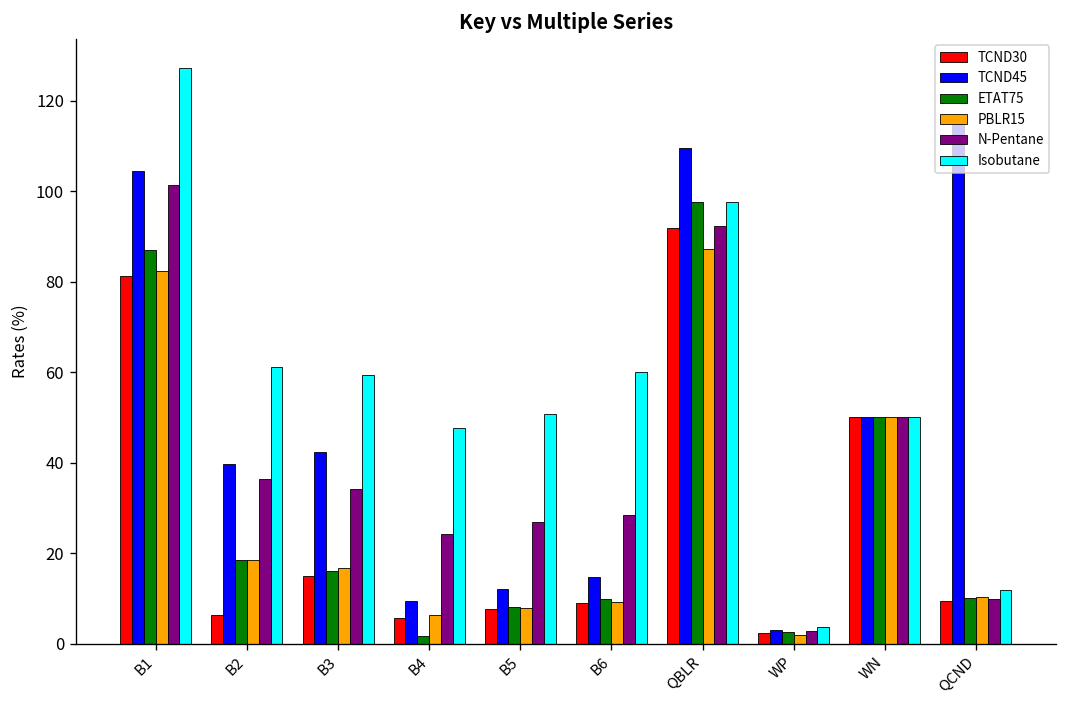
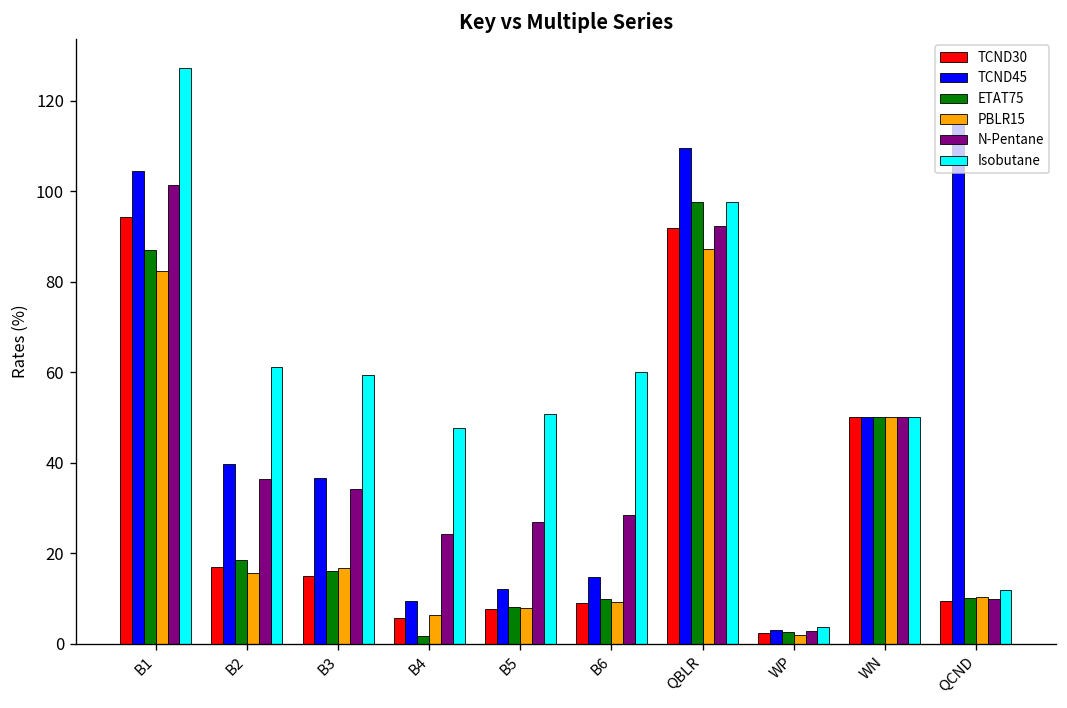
  {
    "TCND30": {
-     "B1": 81,
-     "B2": 6,
+     "B1": 94,
+     "B2": 17,
      "B3": 15,
      "B4": 6,
      "B5": 8,
      "B6": 9,
      "QBLR": 92,
      "WP": 2,
      "WN": 50,
      "QCND": 9
    },
    "TCND45": {
      "B1": 104,
      "B2": 40,
-     "B3": 42,
+     "B3": 37,
      "B4": 10,
      "B5": 12,
      "B6": 15,
      "QBLR": 110,
      "WP": 3,
      "WN": 50
    },
    "ETAT75": {
      "B1": 87,
      "B2": 19,
      "B3": 16,
      "B4": 2,
      "B5": 8,
      "B6": 10,
      "QBLR": 98,
      "WP": 3,
      "WN": 50,
      "QCND": 10
    },
    "PBLR15": {
      "B1": 82,
-     "B2": 19,
+     "B2": 16,
      "B3": 17,
      "B4": 6,
      "B5": 8,
      "B6": 9,
      "QBLR": 87,
      "WP": 2,
      "WN": 50,
      "QCND": 10
    },
    "N-Pentane": {
      "B1": 101,
      "B2": 36,
      "B3": 34,
      "B4": 24,
      "B5": 27,
      "B6": 28,
      "QBLR": 92,
      "WP": 3,
      "WN": 50,
      "QCND": 10
    },
    "Isobutane": {
      "B1": 127,
      "B2": 61,
      "B3": 59,
      "B4": 48,
      "B5": 51,
      "B6": 60,
      "QBLR": 98,
      "WP": 4,
      "WN": 50,
      "QCND": 12
    }
  }
